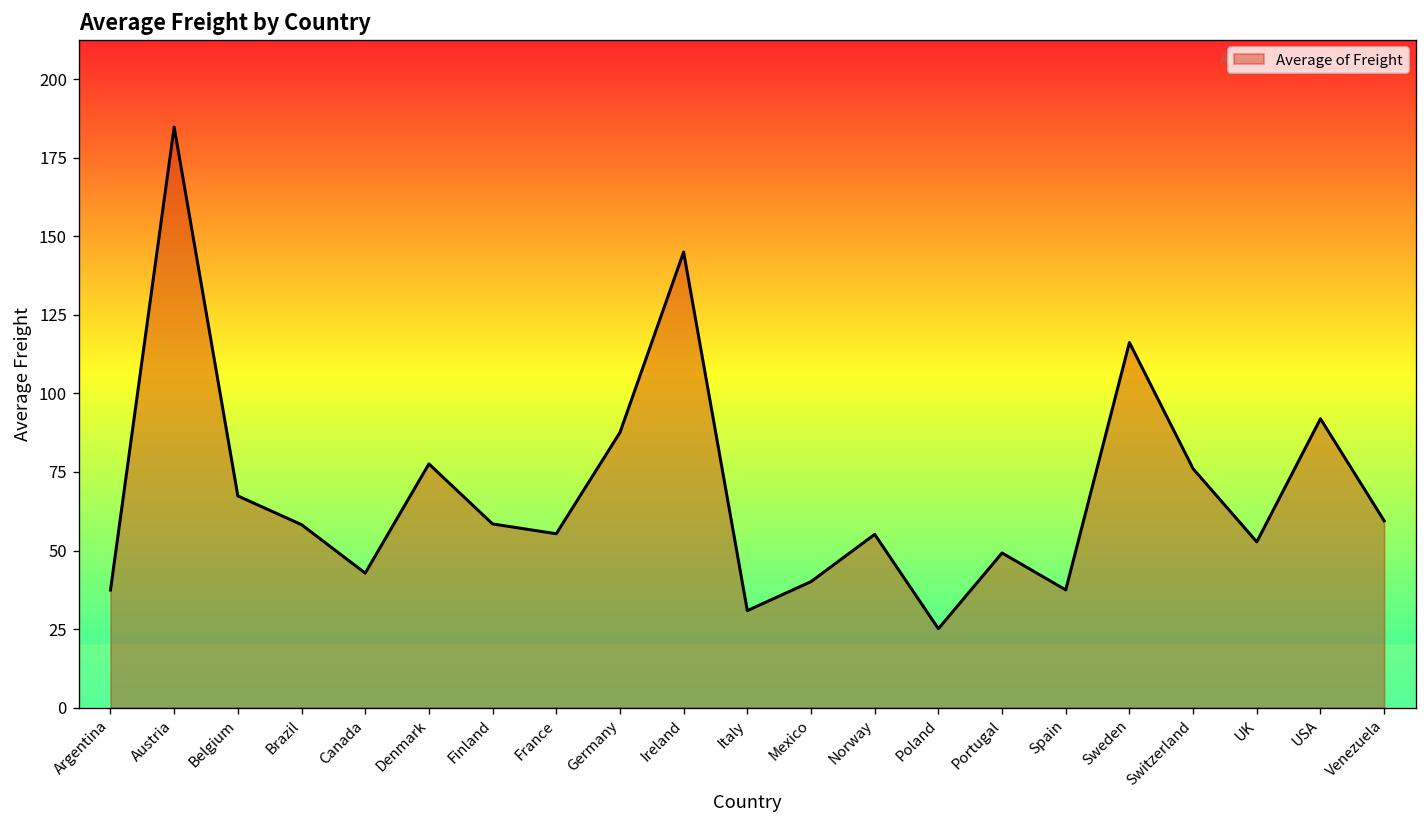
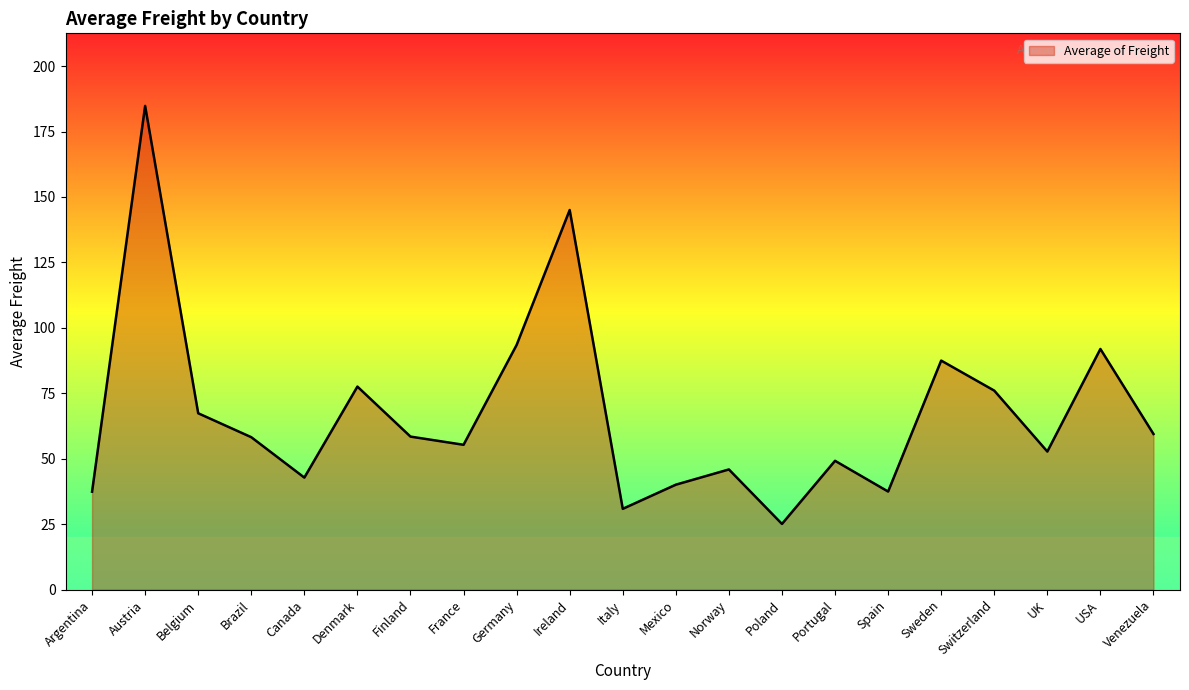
  {
    "Argentina": 37,
    "Austria": 185,
    "Belgium": 67,
    "Brazil": 58,
    "Canada": 43,
    "Denmark": 78,
    "Finland": 58,
    "France": 55,
-   "Germany": 88,
+   "Germany": 93,
    "Ireland": 145,
    "Italy": 31,
    "Mexico": 40,
-   "Norway": 55,
+   "Norway": 46,
    "Poland": 25,
    "Portugal": 49,
    "Spain": 37,
-   "Sweden": 116,
+   "Sweden": 88,
    "Switzerland": 76,
    "UK": 53,
    "USA": 92,
    "Venezuela": 59
  }
